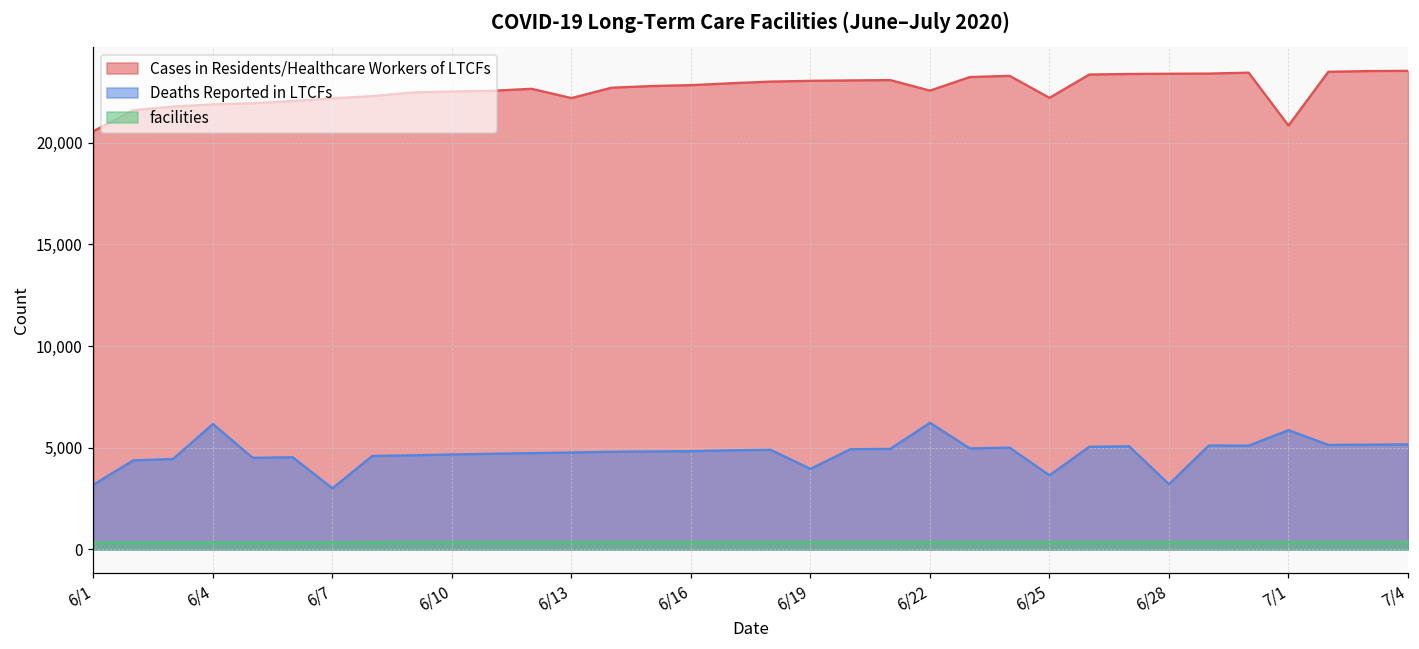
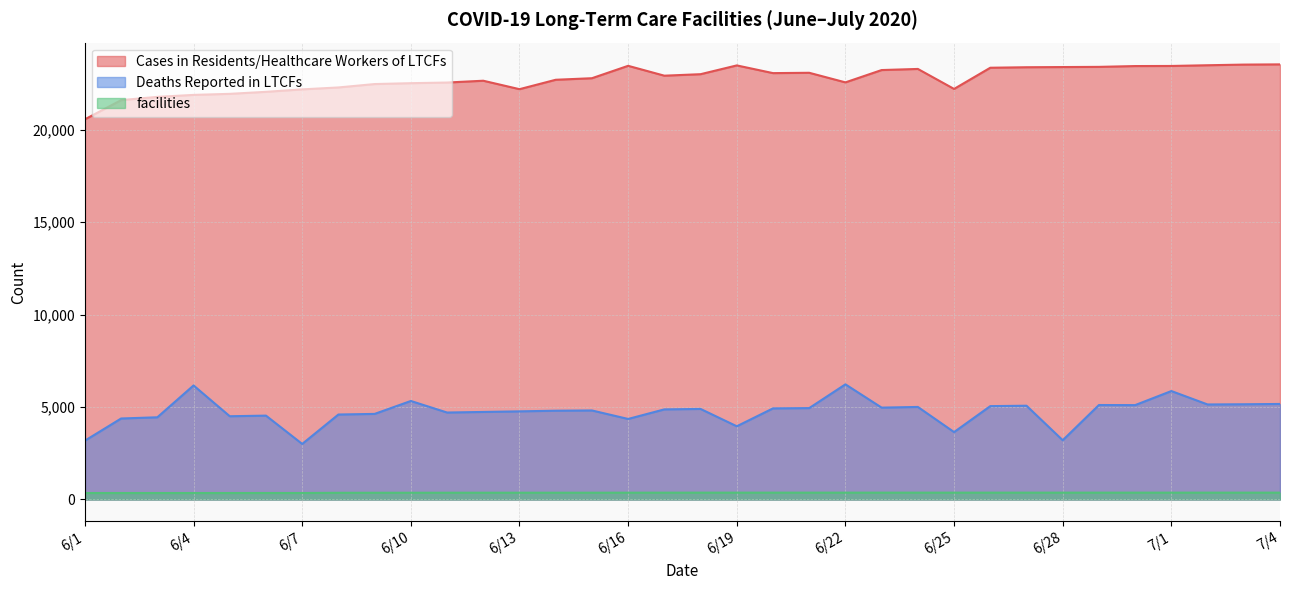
  {
    "Cases in Residents/Healthcare Workers of LTCFs": {
      "6/1": "20,600",
      "6/13": "22,200",
-     "6/16": "22,800",
-     "6/19": "23,100",
+     "6/16": "23,500",
+     "6/19": "23,500",
      "6/22": "22,600",
      "6/25": "22,200",
      "6/28": "23,400",
-     "7/1": "20,900",
+     "7/1": "23,500",
      "7/4": "23,500"
    },
    "Deaths Reported in LTCFs": {
      "6/1": "3,200",
      "6/4": "6,200",
      "6/7": "3,000",
-     "6/10": "4,700",
+     "6/10": "5,300",
      "6/13": "4,800",
-     "6/16": "4,800",
+     "6/16": "4,400",
      "6/19": "4,000",
      "6/22": "6,200",
      "6/25": "3,600",
      "6/28": "3,200",
      "7/1": "5,900",
      "7/4": "5,200"
    },
    "facilities": {
      "6/1": "300",
      "6/4": "400",
      "6/7": "400",
      "6/10": "400",
      "6/13": "400",
      "6/16": "400",
      "6/19": "400",
      "6/22": "400",
      "6/25": "400",
      "6/28": "400",
      "7/1": "400",
      "7/4": "400"
    }
  }
